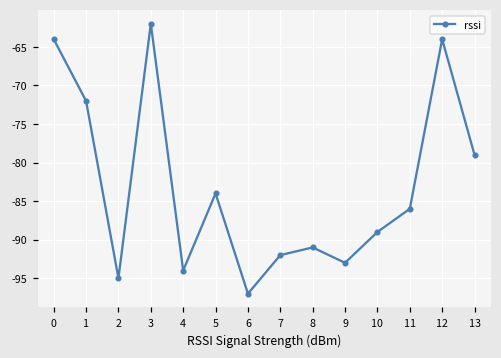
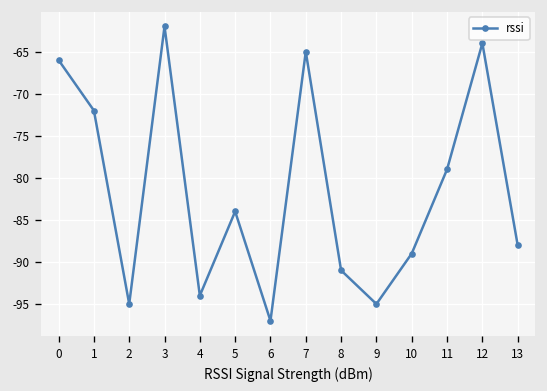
  {
-   "0": -64,
+   "0": -66,
    "1": -72,
    "2": -95,
    "3": -62,
    "4": -94,
    "5": -84,
    "6": -97,
-   "7": -92,
+   "7": -65,
    "8": -91,
-   "9": -93,
+   "9": -95,
    "10": -89,
-   "11": -86,
+   "11": -79,
    "12": -64,
-   "13": -79
+   "13": -88
  }
